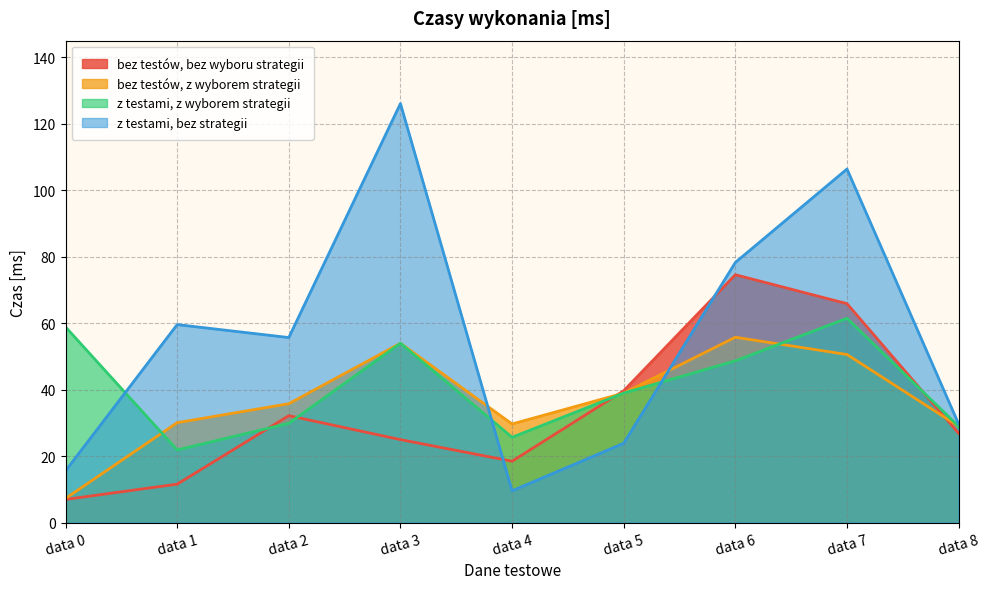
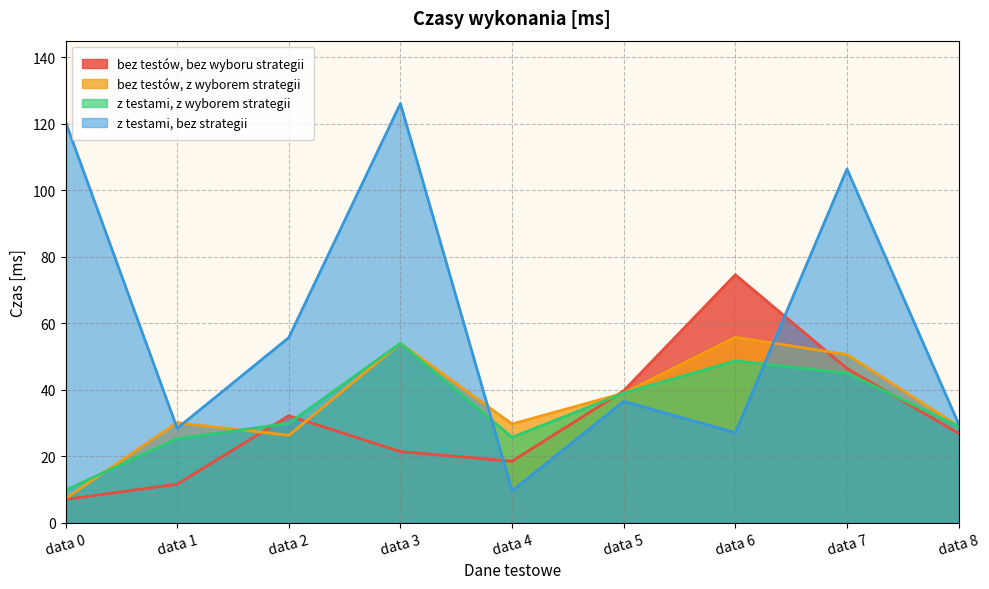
  {
    "bez testów, bez wyboru strategii": {
      "data 1": 12,
      "data 2": 32,
-     "data 3": 25,
+     "data 3": 21,
      "data 4": 19,
      "data 6": 75,
-     "data 7": 66,
+     "data 7": 46,
      "data 8": 27
    },
    "bez testów, z wyborem strategii": {
      "data 1": 30,
-     "data 2": 36,
+     "data 2": 26,
      "data 4": 30,
      "data 6": 56,
      "data 7": 51
    },
    "z testami, z wyborem strategii": {
-     "data 0": 59,
-     "data 1": 22,
+     "data 0": 10,
+     "data 1": 25,
      "data 2": 30,
      "data 4": 26,
      "data 6": 49,
-     "data 7": 62
+     "data 7": 45
    },
    "z testami, bez strategii": {
-     "data 0": 16,
-     "data 1": 60,
+     "data 0": 121,
+     "data 1": 28,
      "data 2": 56,
      "data 3": 126,
      "data 4": 10,
-     "data 5": 24,
-     "data 6": 78,
+     "data 5": 37,
+     "data 6": 27,
      "data 7": 106
    }
  }
